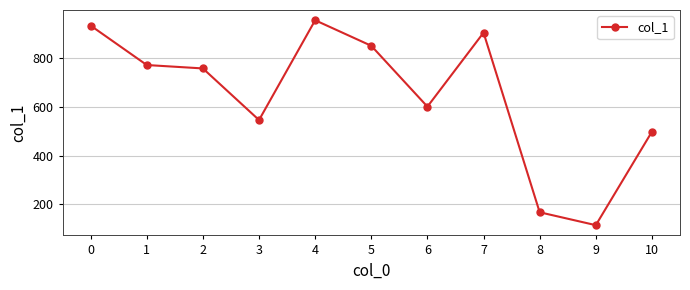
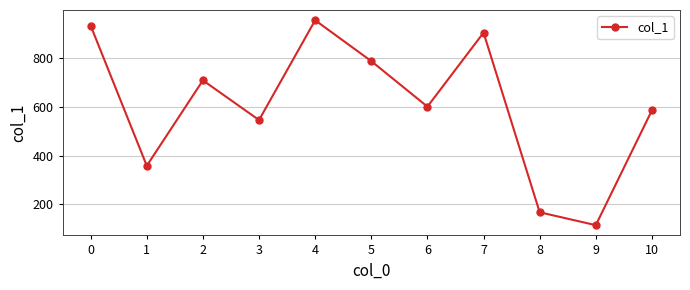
  {
    "0": 930,
-   "1": 770,
-   "2": 760,
+   "1": 360,
+   "2": 710,
    "3": 550,
    "4": 960,
-   "5": 850,
+   "5": 790,
    "6": 600,
    "7": 910,
    "8": 170,
    "9": 110,
-   "10": 500
+   "10": 590
  }
